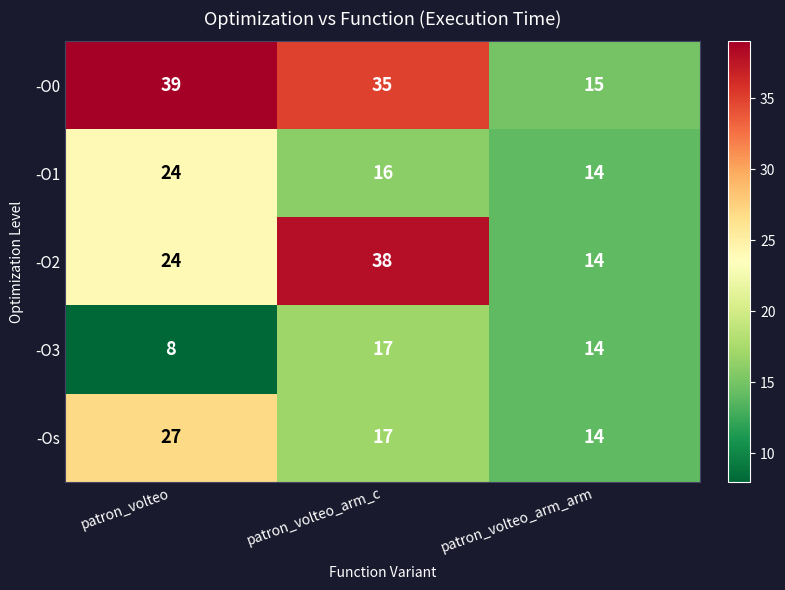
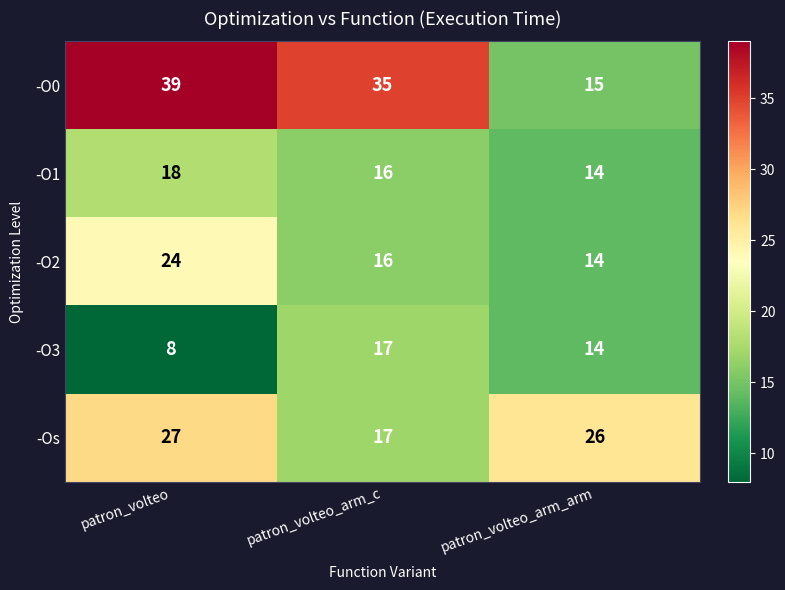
  {
    "-O0": {
      "patron_volteo": 39,
      "patron_volteo_arm_c": 35,
      "patron_volteo_arm_arm": 15
    },
    "-O1": {
-     "patron_volteo": 24,
+     "patron_volteo": 18,
      "patron_volteo_arm_c": 16,
      "patron_volteo_arm_arm": 14
    },
    "-O2": {
      "patron_volteo": 24,
-     "patron_volteo_arm_c": 38,
+     "patron_volteo_arm_c": 16,
      "patron_volteo_arm_arm": 14
    },
    "-O3": {
      "patron_volteo": 8,
      "patron_volteo_arm_c": 17,
      "patron_volteo_arm_arm": 14
    },
    "-Os": {
      "patron_volteo": 27,
      "patron_volteo_arm_c": 17,
-     "patron_volteo_arm_arm": 14
+     "patron_volteo_arm_arm": 26
    }
  }
